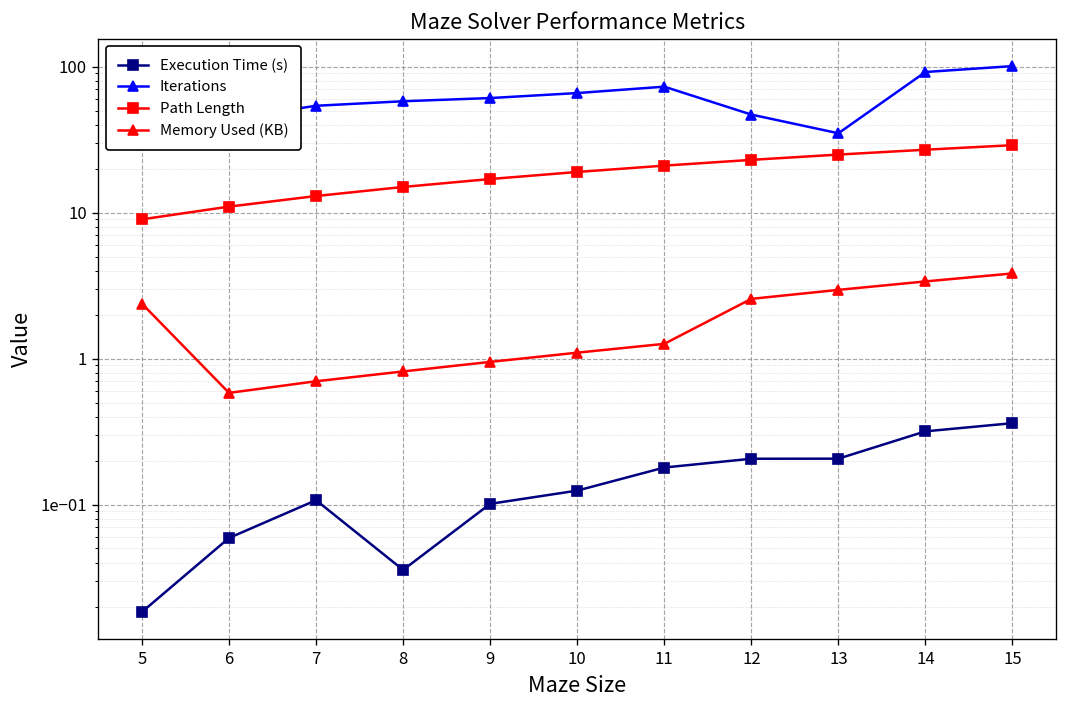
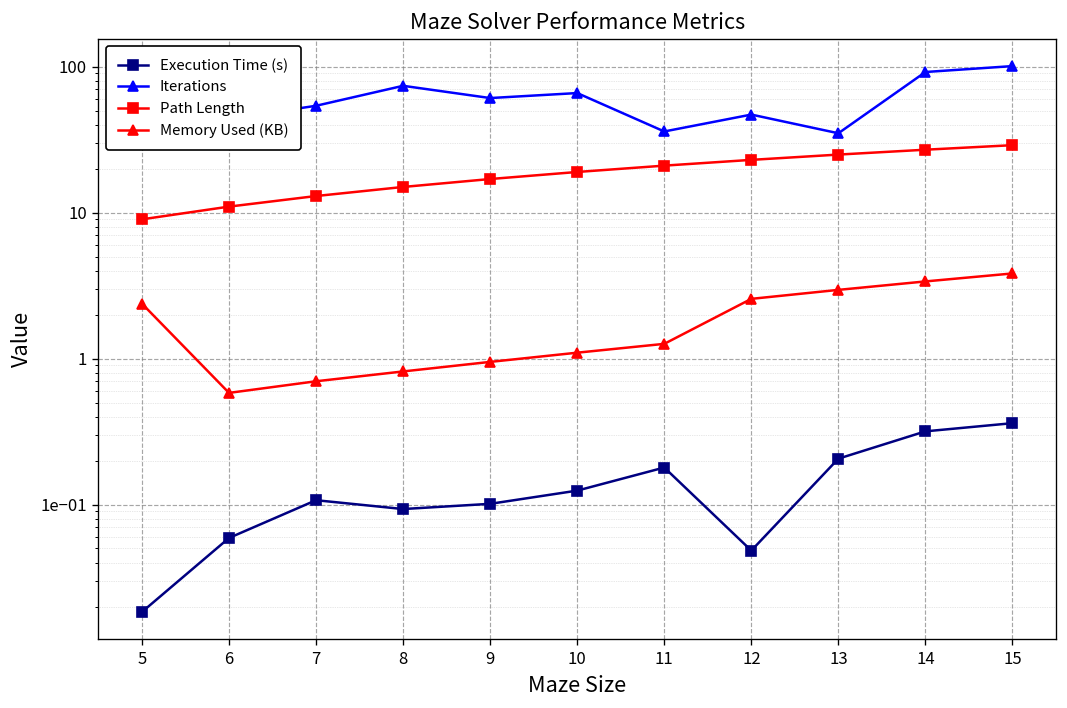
  {
    "Execution Time (s)": {
      "5": 0.018,
      "6": 0.06,
      "7": 0.11,
-     "8": 0.036,
+     "8": 0.09,
      "9": 0.10,
      "10": 0.12,
      "11": 0.18,
-     "12": 0.21,
+     "12": 0.048,
      "13": 0.21,
      "14": 0.32,
      "15": 0.36
    },
    "Iterations": {
      "7": 50,
-     "8": 60,
+     "8": 70,
      "9": 60,
      "10": 70,
-     "11": 70,
+     "11": 36,
      "12": 47,
      "13": 35,
      "14": 90,
      "15": 100
    }
  }
